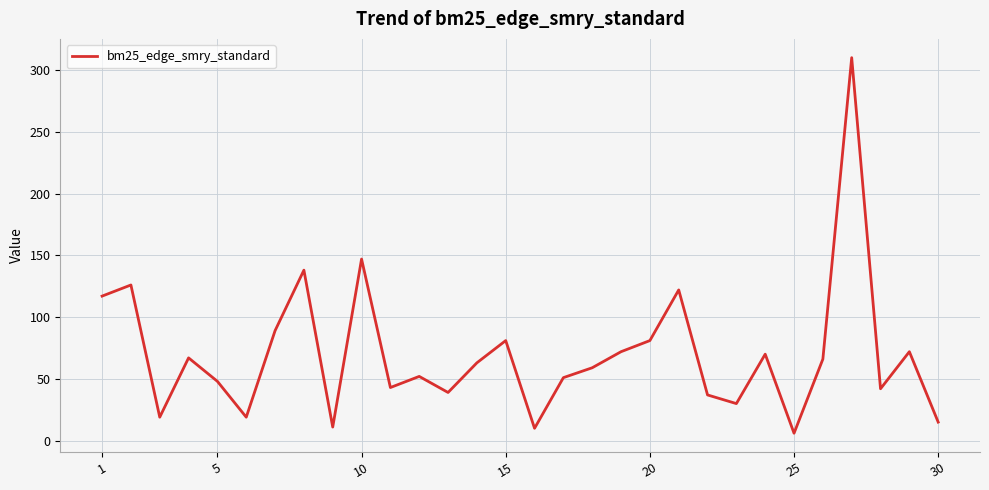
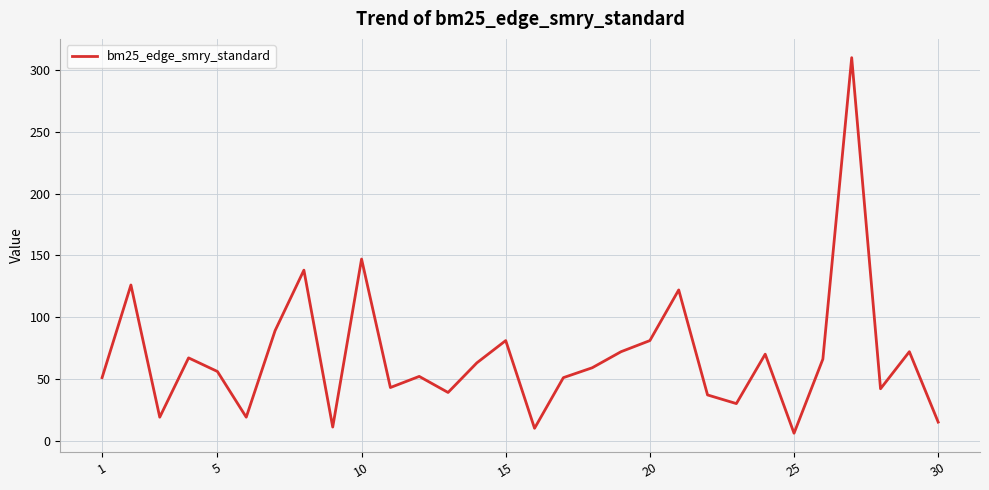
  {
-   "1": 117,
-   "5": 48,
+   "1": 51,
+   "5": 56,
    "10": 147,
    "15": 81,
    "20": 81,
    "25": 6,
    "30": 15
  }
